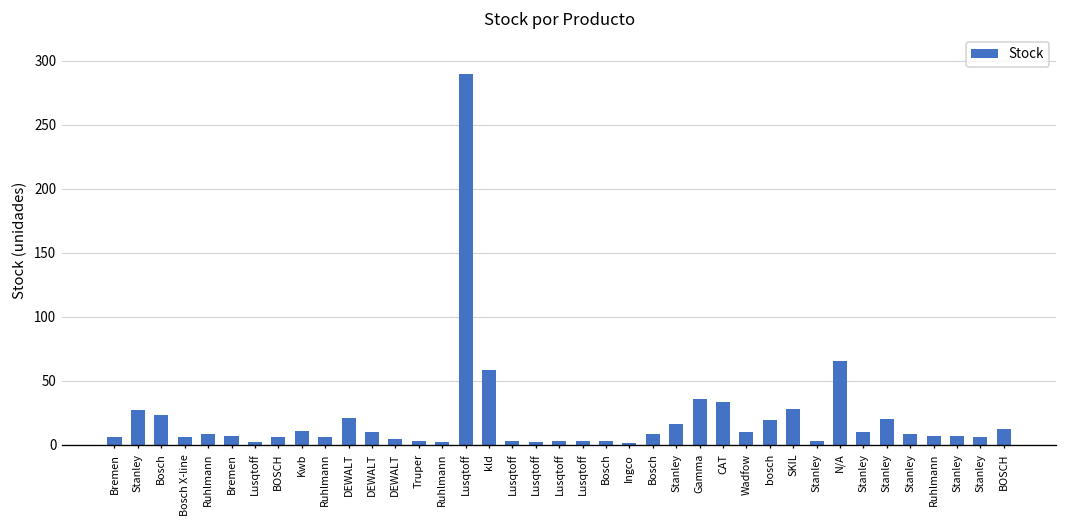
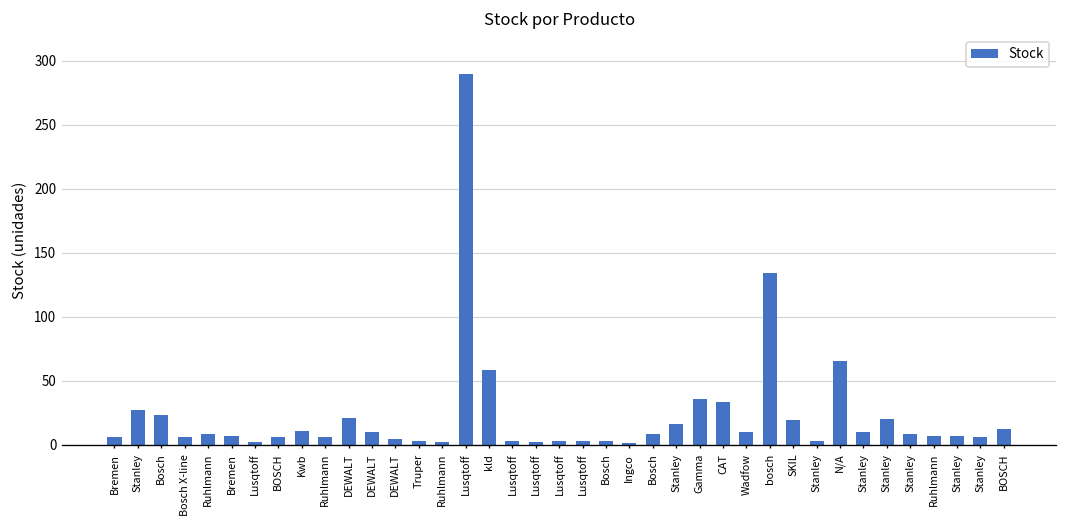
  {
    "Bosch X-line": 6,
    "Kwb": 11,
    "Truper": 3,
    "kld": 58,
    "Gamma": 36,
    "CAT": 33,
    "Wadfow": 10,
-   "bosch": 19,
-   "SKIL": 28,
+   "bosch": 134,
+   "SKIL": 19,
    "N/A": 65
  }
